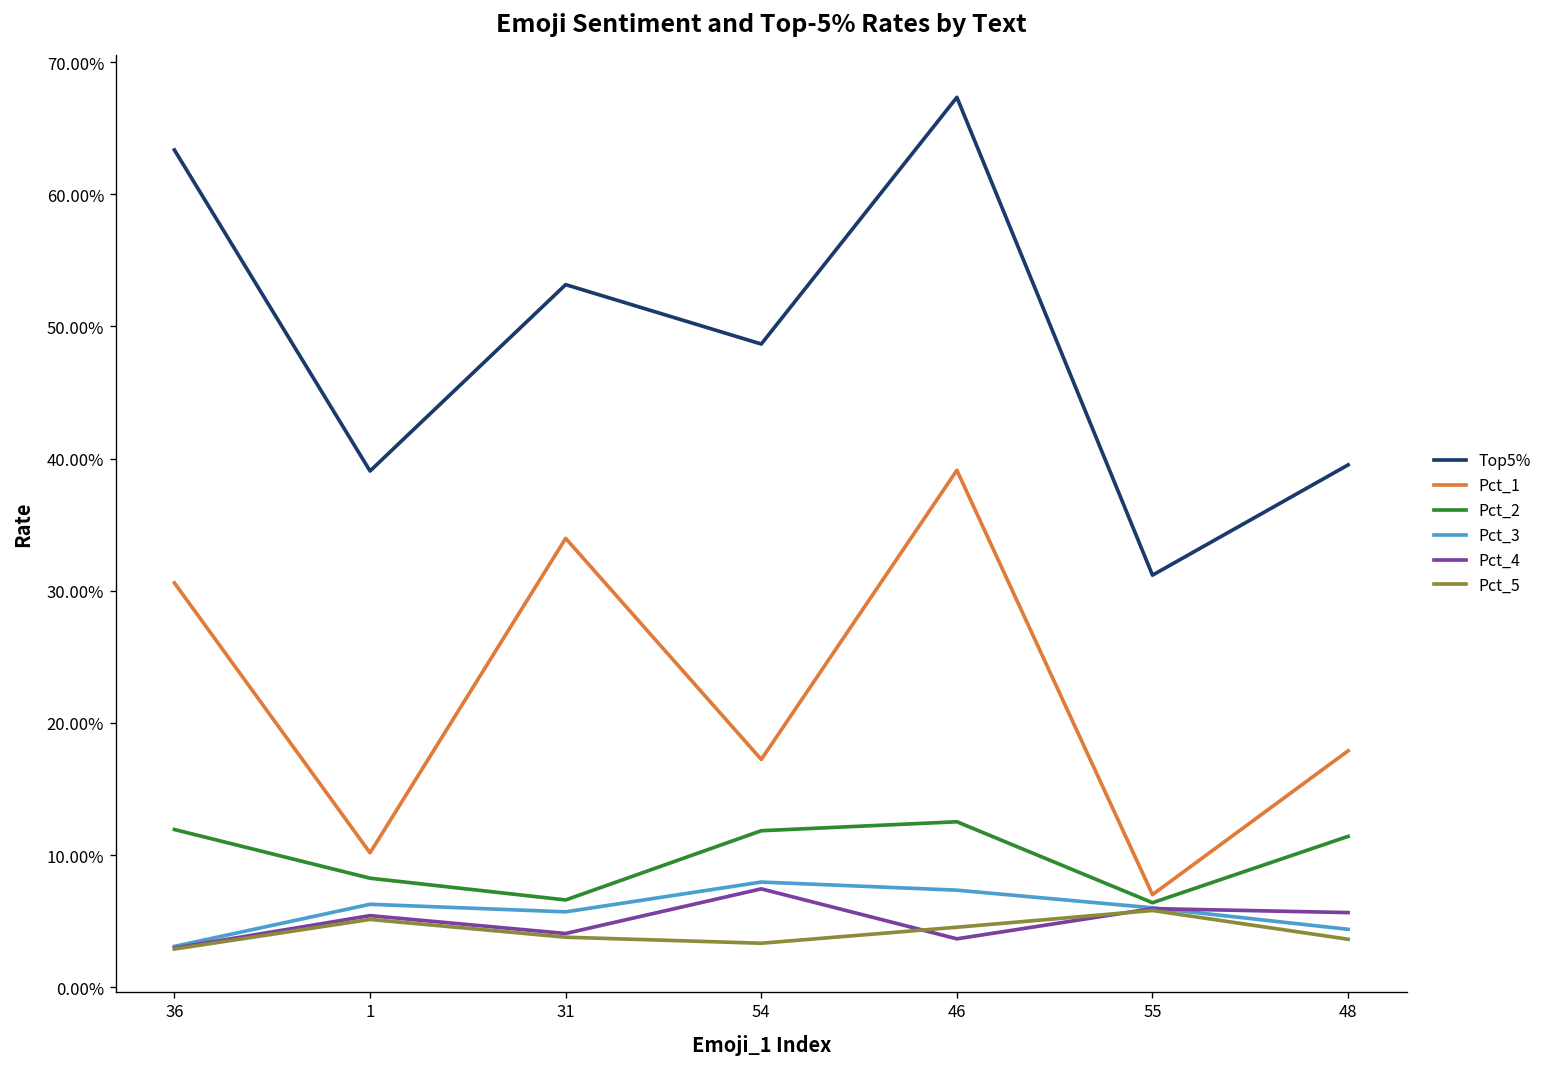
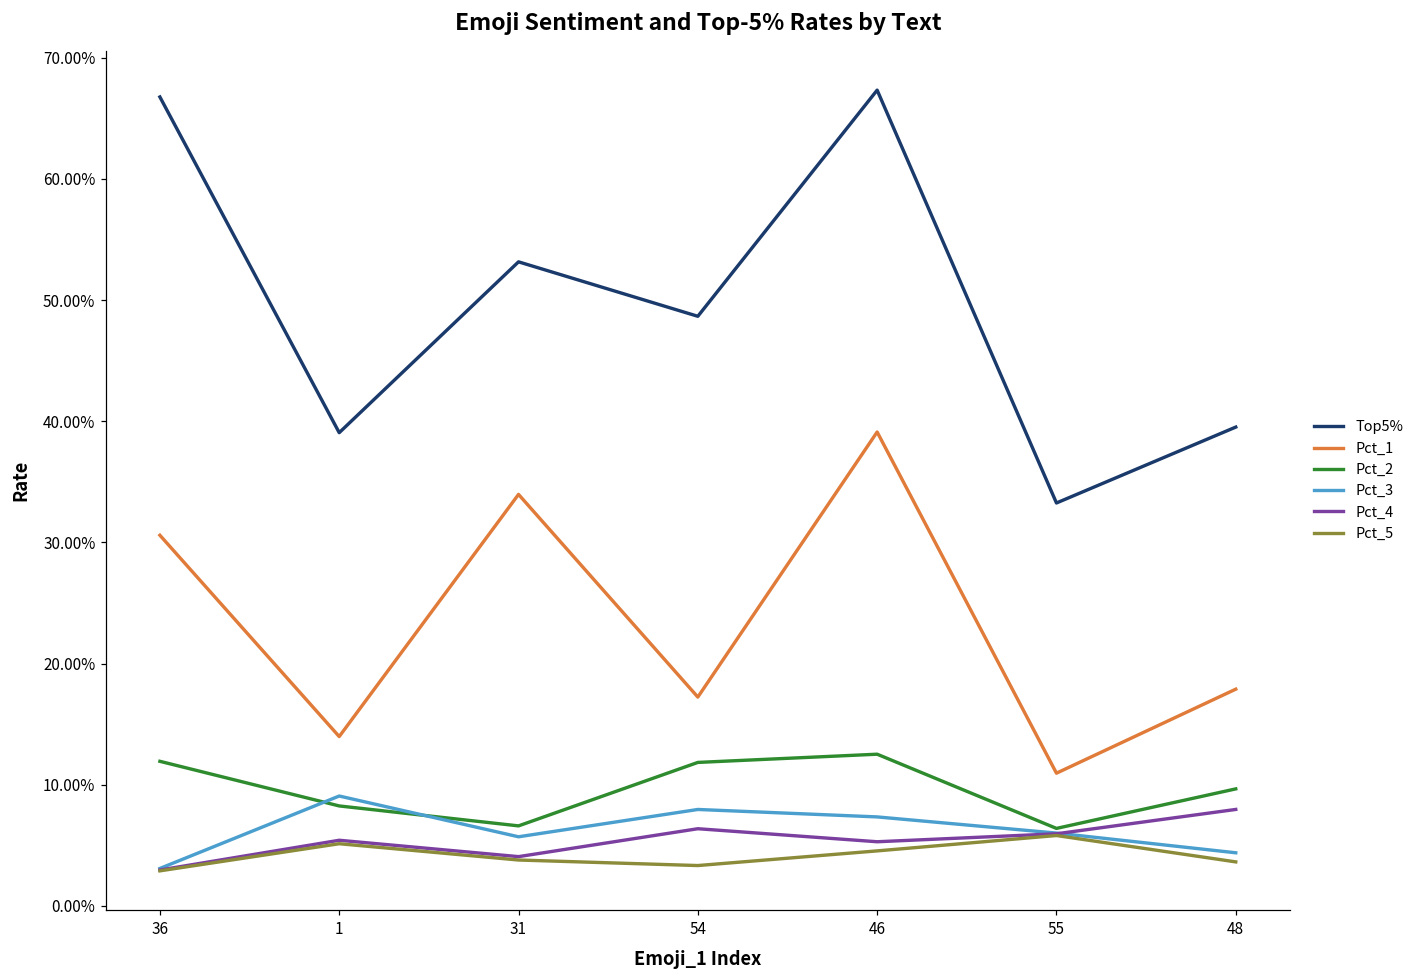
  {
    "Top5%": {
-     "36": "63.3%",
+     "36": "66.8%",
      "1": "39.1%",
      "31": "53.2%",
      "54": "48.7%",
      "46": "67.3%",
-     "55": "31.2%",
+     "55": "33.3%",
      "48": "39.5%"
    },
    "Pct_1": {
      "36": "30.6%",
-     "1": "10.2%",
+     "1": "14.0%",
      "31": "34.0%",
      "54": "17.2%",
      "46": "39.1%",
-     "55": "7.0%",
+     "55": "11.0%",
      "48": "17.9%"
    },
    "Pct_2": {
      "36": "11.9%",
      "1": "8.3%",
      "31": "6.6%",
      "54": "11.8%",
      "46": "12.5%",
      "55": "6.4%",
-     "48": "11.4%"
+     "48": "9.7%"
    },
    "Pct_3": {
-     "1": "6.3%",
+     "1": "9.1%",
      "31": "5.7%",
      "54": "8.0%",
      "46": "7.3%",
      "48": "4.4%"
    },
    "Pct_4": {
      "1": "5.4%",
      "31": "4.1%",
-     "54": "7.4%",
-     "46": "3.7%",
-     "48": "5.7%"
+     "54": "6.4%",
+     "46": "5.3%",
+     "48": "8.0%"
    },
    "Pct_5": {
      "1": "5.1%",
      "31": "3.8%",
      "54": "3.3%",
      "46": "4.5%",
      "48": "3.6%"
    }
  }
